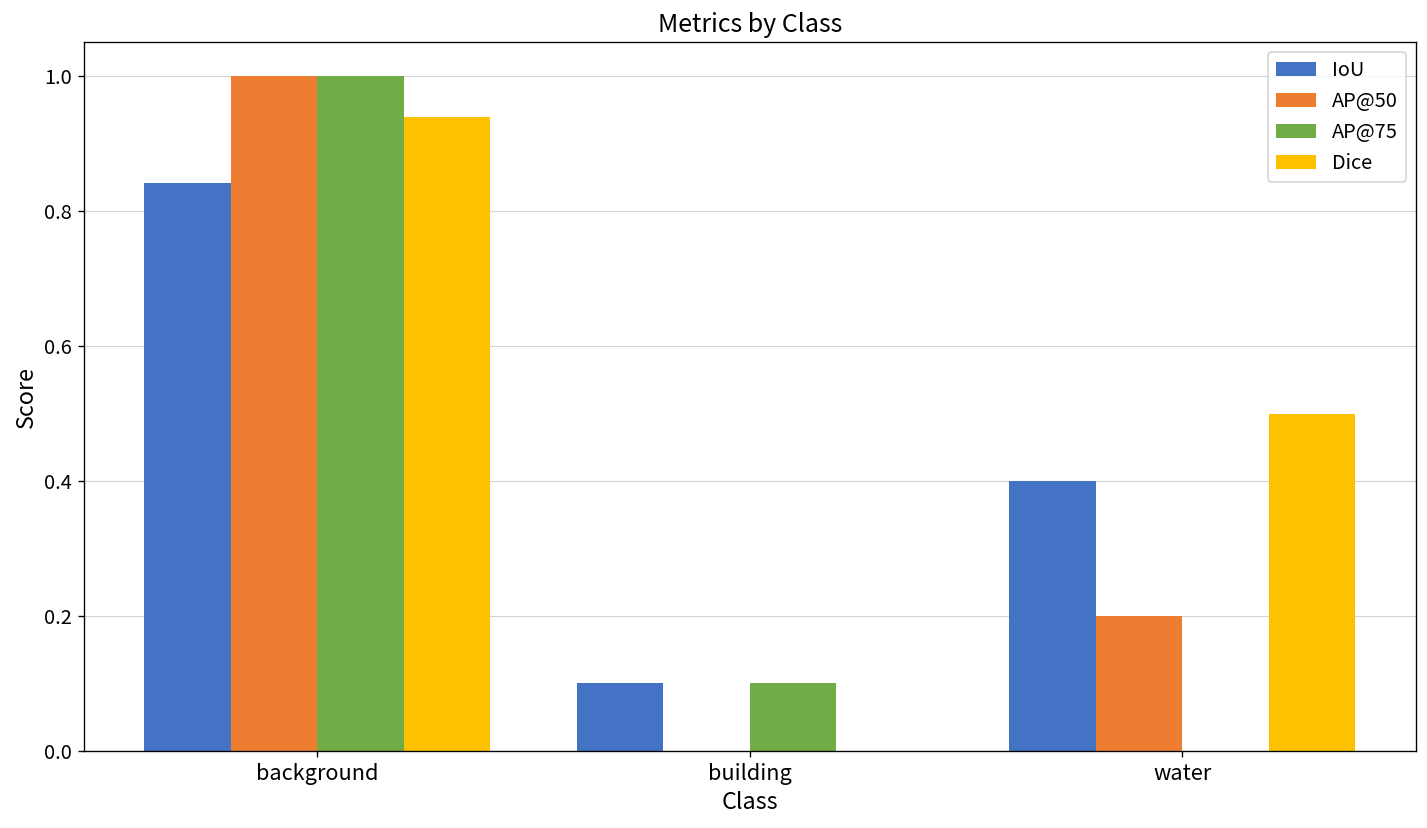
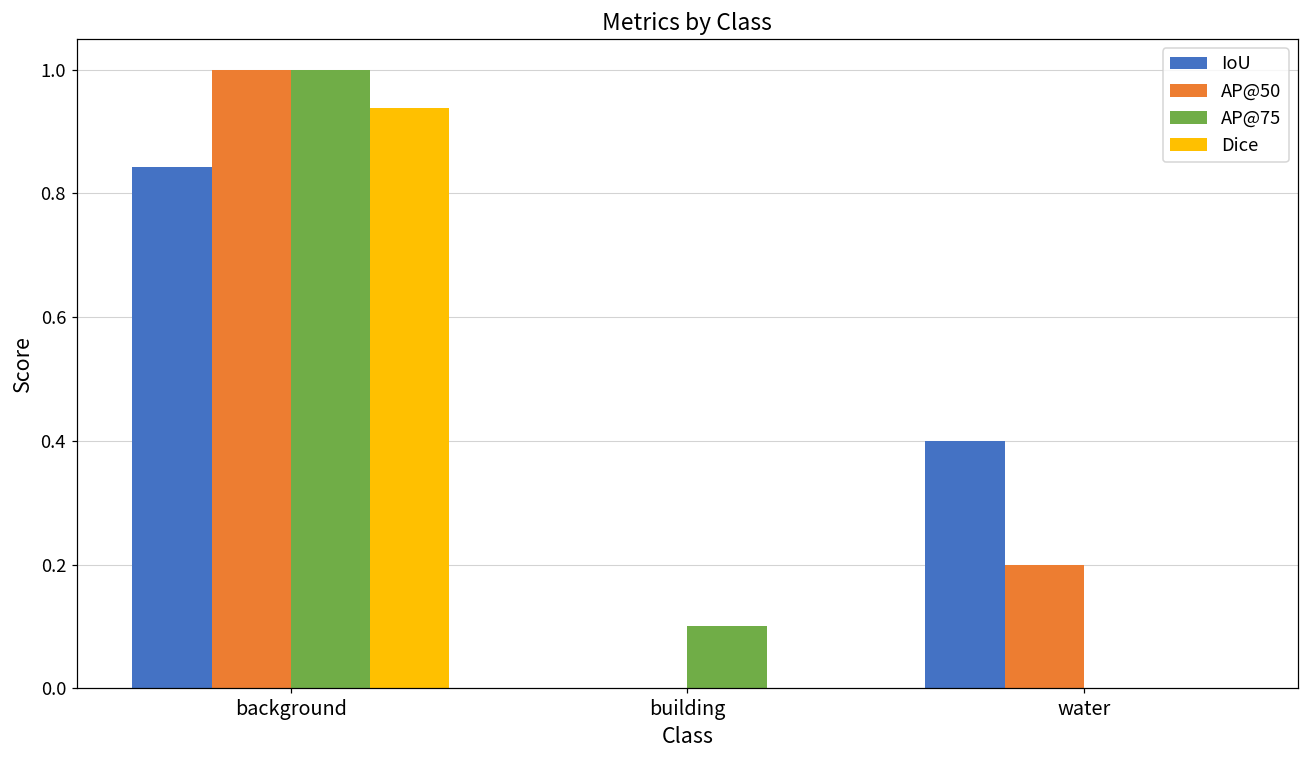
  {
    "IoU": {
      "background": 0.84,
-     "building": 0.1,
+     "building": 0.0,
      "water": 0.4
    },
    "AP@50": {
      "background": 1.0,
      "building": 0.0,
      "water": 0.2
    },
    "AP@75": {
      "background": 1.0,
      "building": 0.1,
      "water": 0.0
    },
    "Dice": {
      "background": 0.94,
      "building": 0.0,
-     "water": 0.5
+     "water": 0.0
    }
  }
